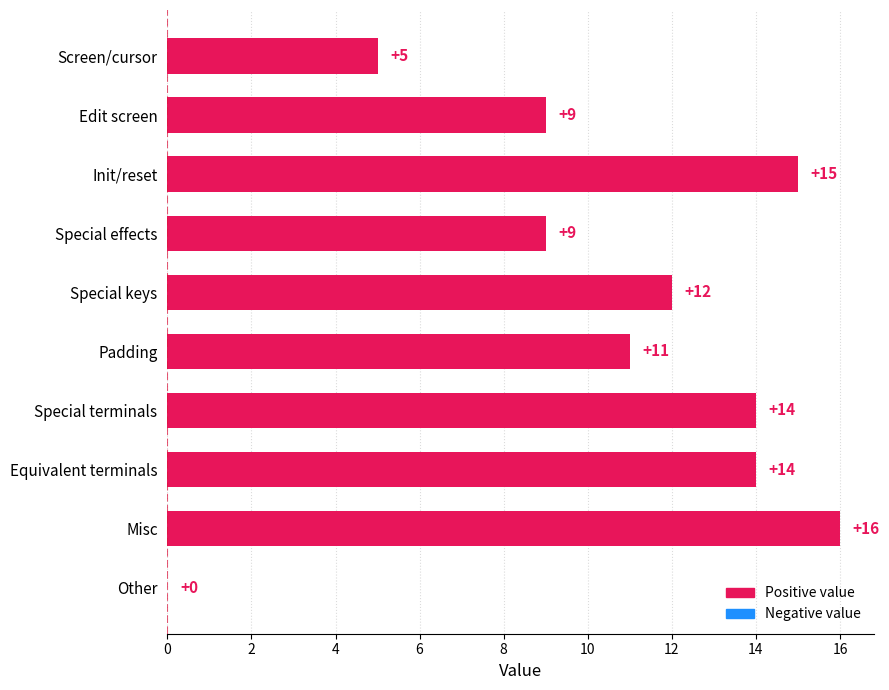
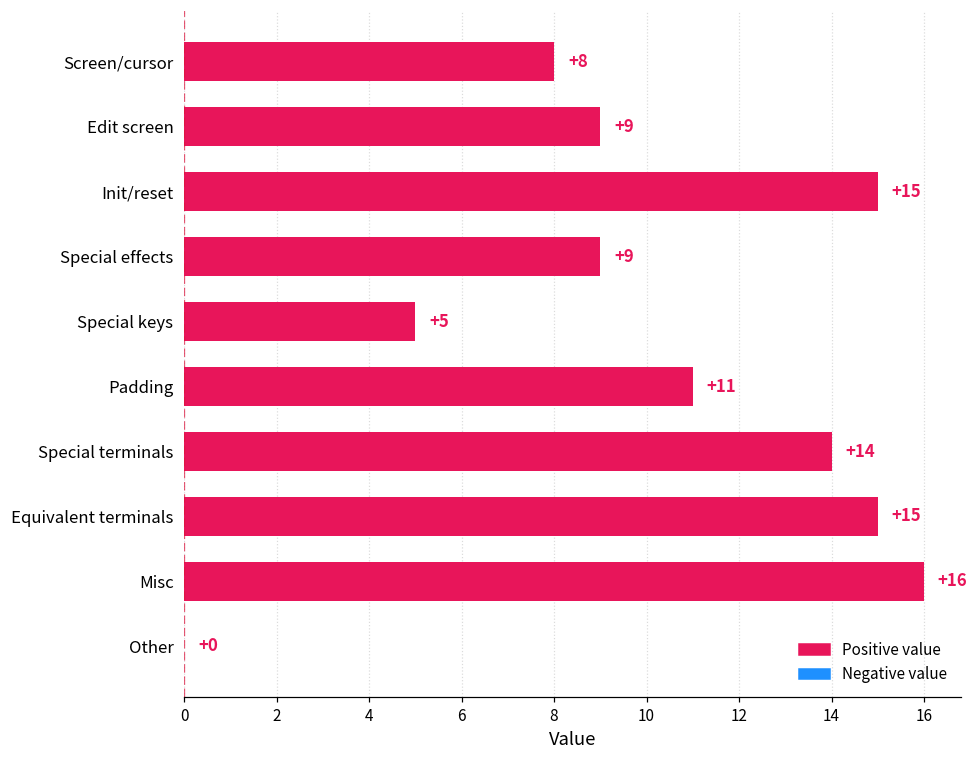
  {
-   "Screen/cursor": "+5",
+   "Screen/cursor": "+8",
    "Edit screen": "+9",
    "Init/reset": "+15",
    "Special effects": "+9",
-   "Special keys": "+12",
+   "Special keys": "+5",
    "Padding": "+11",
    "Special terminals": "+14",
-   "Equivalent terminals": "+14",
+   "Equivalent terminals": "+15",
    "Misc": "+16",
    "Other": "+0"
  }
